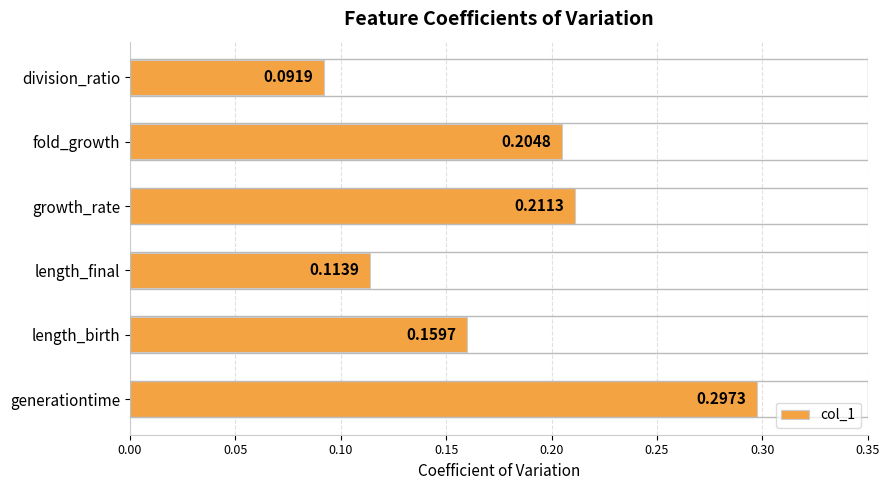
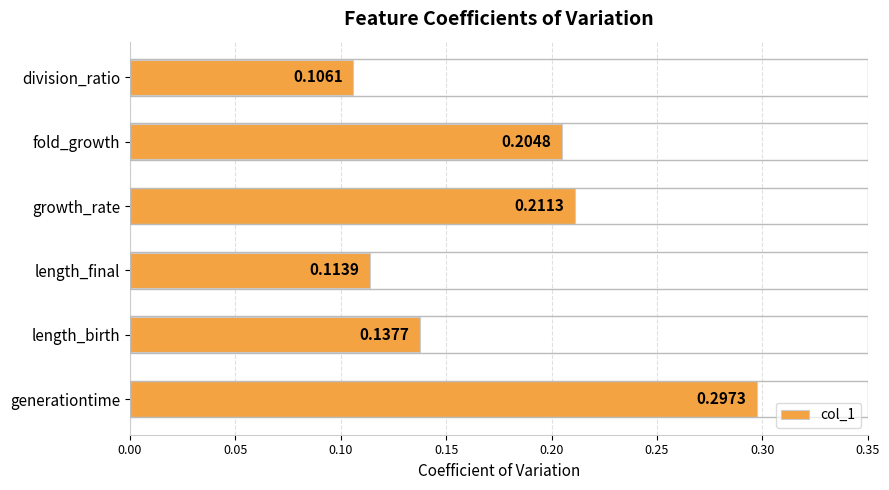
  {
-   "division_ratio": 0.0919,
+   "division_ratio": 0.1061,
    "fold_growth": 0.2048,
    "growth_rate": 0.2113,
    "length_final": 0.1139,
-   "length_birth": 0.1597,
+   "length_birth": 0.1377,
    "generationtime": 0.2973
  }
